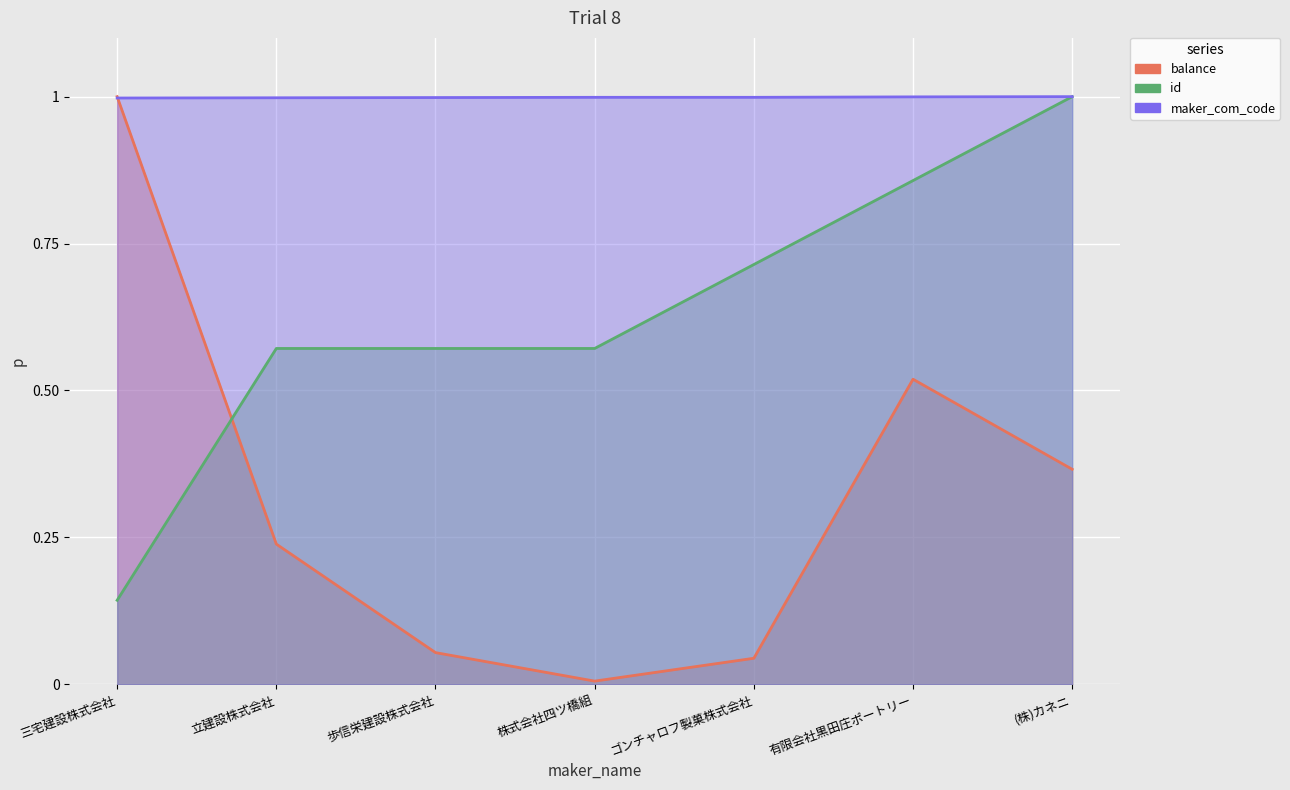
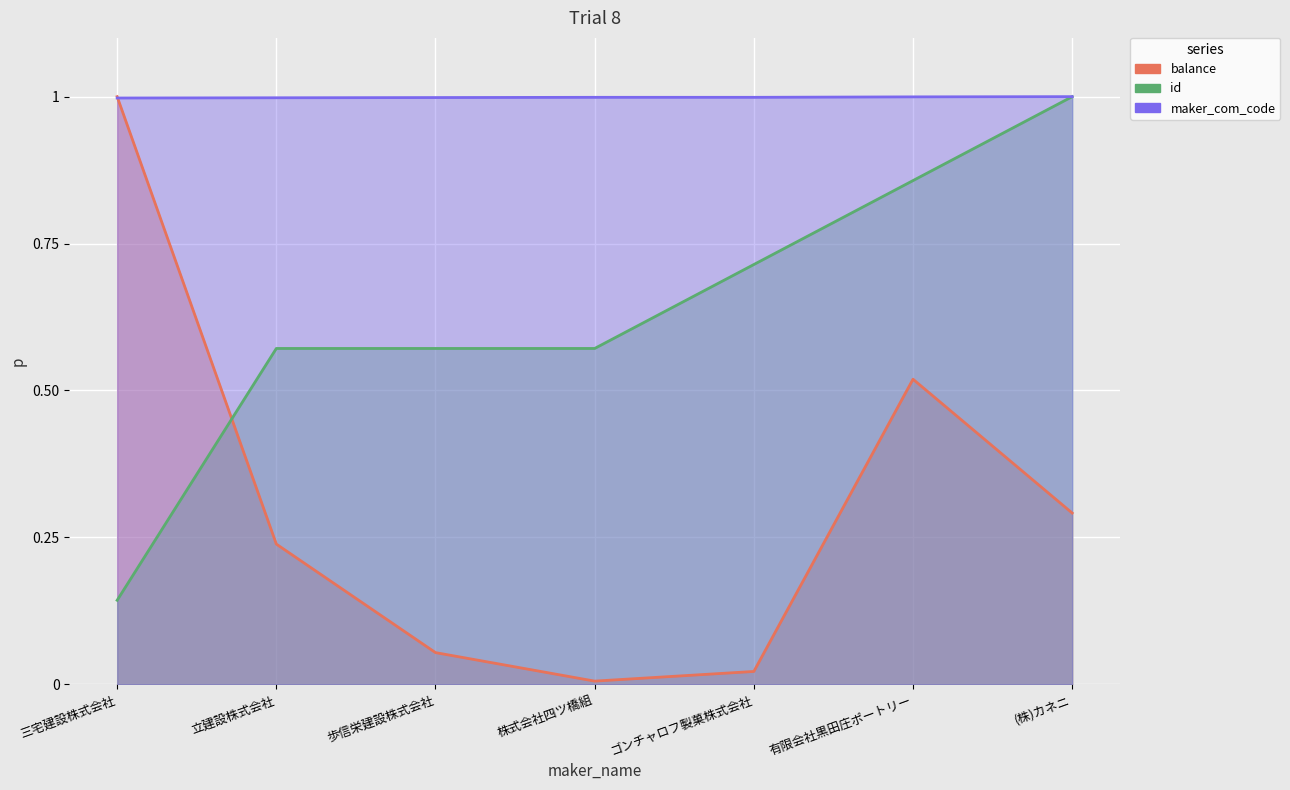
  {
    "balance": {
      "立建設株式会社": 0.24,
      "歩信栄建設株式会社": 0.05,
      "株式会社四ツ橋組": 0.01,
-     "ゴンチャロフ製菓株式会社": 0.04,
+     "ゴンチャロフ製菓株式会社": 0.02,
      "有限会社黒田庄ポートリー": 0.52,
-     "(株)カネニ": 0.37
+     "(株)カネニ": 0.29
    },
    "id": {
      "三宅建設株式会社": 0.14,
      "立建設株式会社": 0.57,
      "歩信栄建設株式会社": 0.57,
      "株式会社四ツ橋組": 0.57,
      "ゴンチャロフ製菓株式会社": 0.71,
      "有限会社黒田庄ポートリー": 0.86
    },
    "maker_com_code": {
      "立建設株式会社": 1.00,
      "歩信栄建設株式会社": 1.00,
      "株式会社四ツ橋組": 1.00,
      "ゴンチャロフ製菓株式会社": 1.00,
      "有限会社黒田庄ポートリー": 1.00
    }
  }
